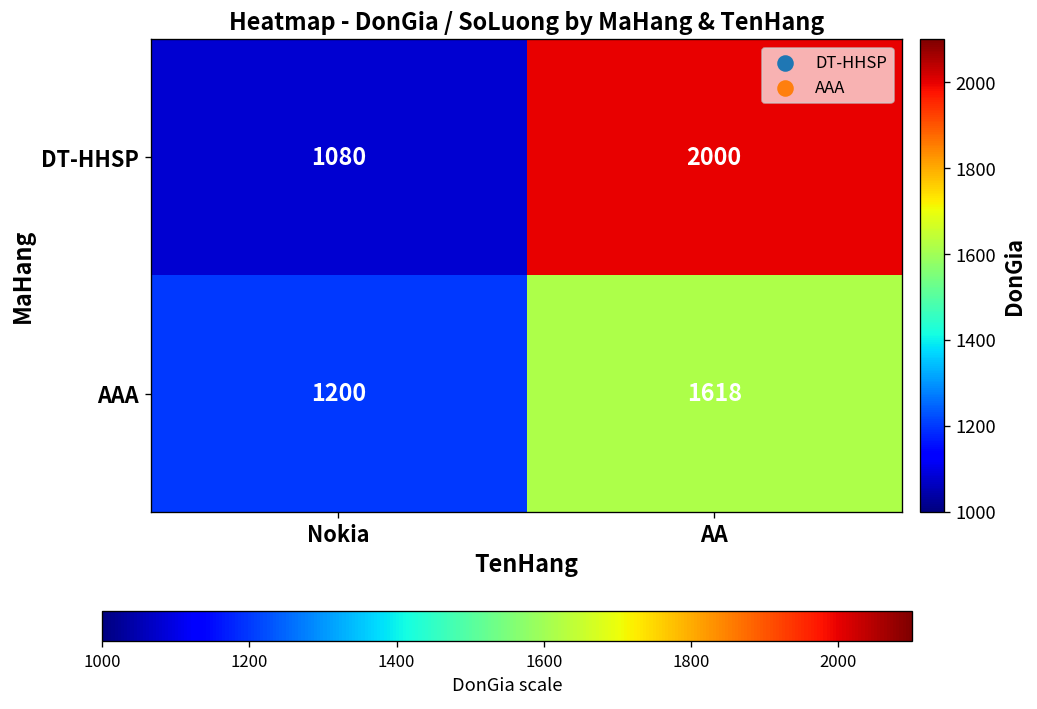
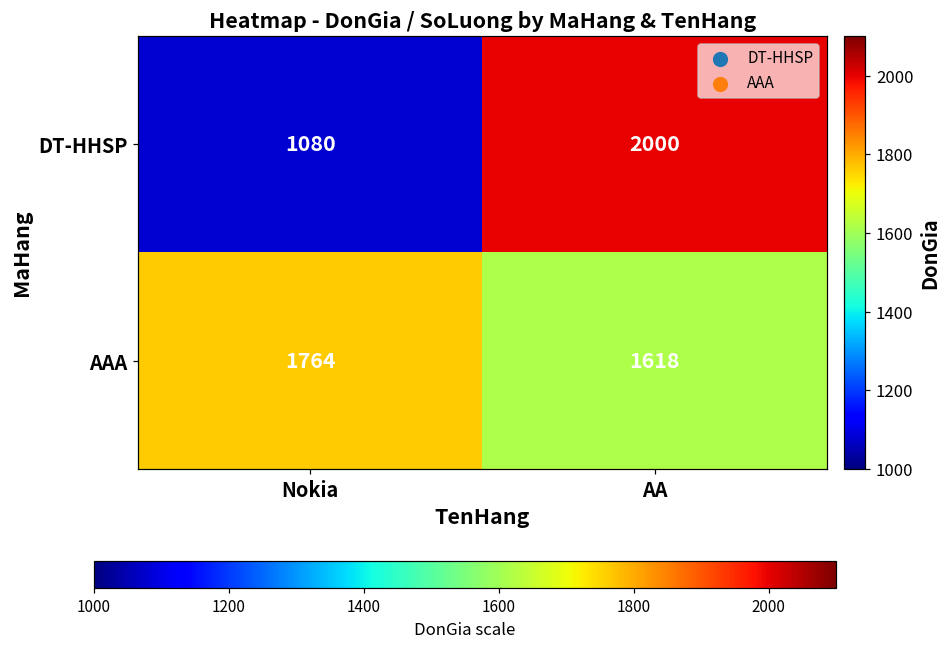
  {
    "DT-HHSP": {
      "Nokia": 1080,
      "AA": 2000
    },
    "AAA": {
-     "Nokia": 1200,
+     "Nokia": 1764,
      "AA": 1618
    }
  }
